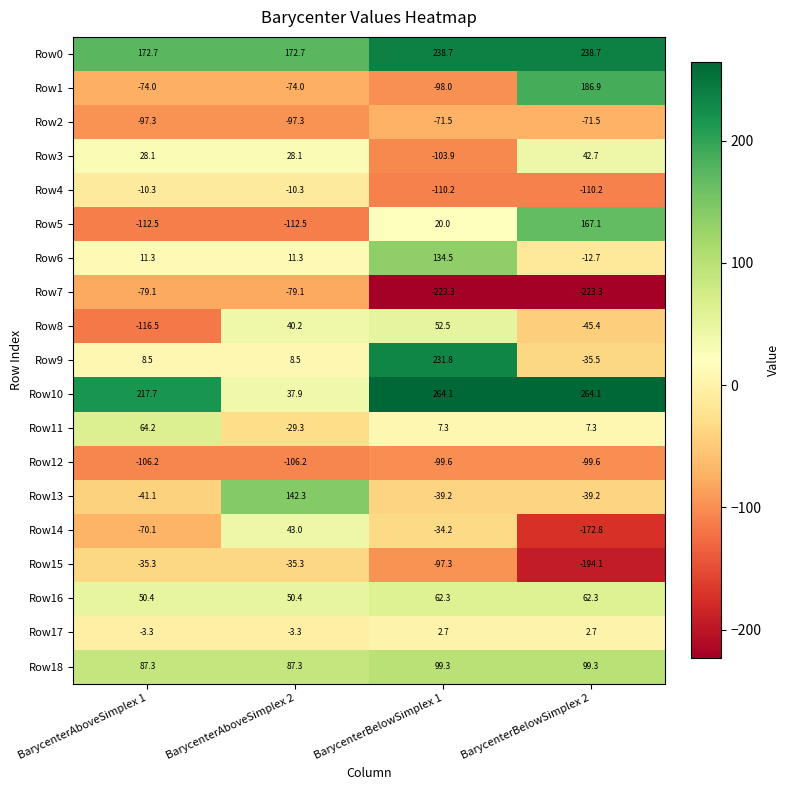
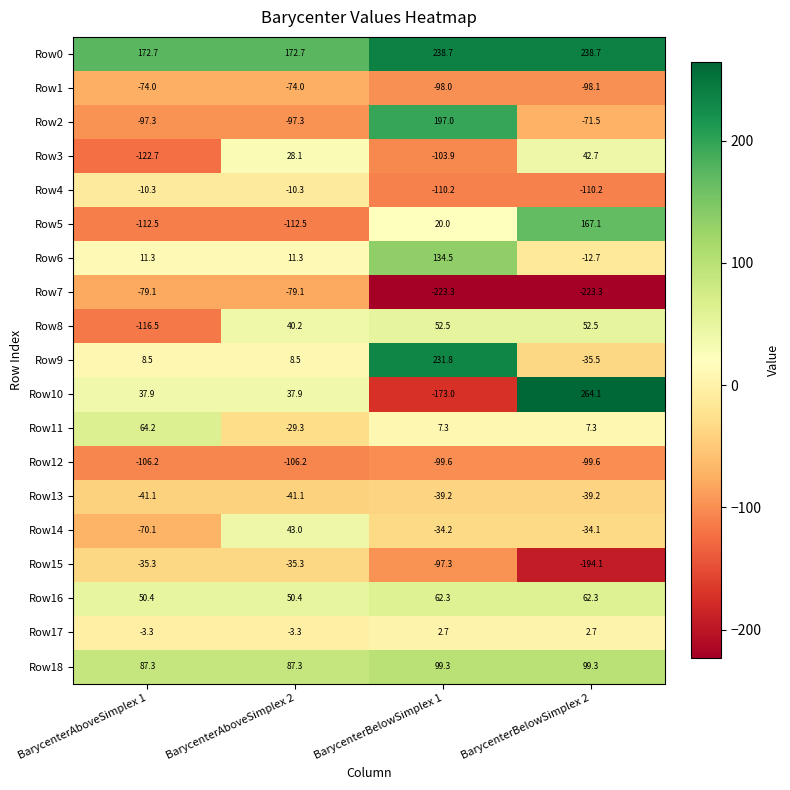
  {
    "Row0": {
      "BarycenterAboveSimplex 1": 172.7,
      "BarycenterAboveSimplex 2": 172.7,
      "BarycenterBelowSimplex 1": 238.7,
      "BarycenterBelowSimplex 2": 238.7
    },
    "Row1": {
      "BarycenterAboveSimplex 1": -74.0,
      "BarycenterAboveSimplex 2": -74.0,
      "BarycenterBelowSimplex 1": -98.0,
-     "BarycenterBelowSimplex 2": 186.9
+     "BarycenterBelowSimplex 2": -98.1
    },
    "Row2": {
      "BarycenterAboveSimplex 1": -97.3,
      "BarycenterAboveSimplex 2": -97.3,
-     "BarycenterBelowSimplex 1": -71.5,
+     "BarycenterBelowSimplex 1": 197.0,
      "BarycenterBelowSimplex 2": -71.5
    },
    "Row3": {
-     "BarycenterAboveSimplex 1": 28.1,
+     "BarycenterAboveSimplex 1": -122.7,
      "BarycenterAboveSimplex 2": 28.1,
      "BarycenterBelowSimplex 1": -103.9,
      "BarycenterBelowSimplex 2": 42.7
    },
    "Row4": {
      "BarycenterAboveSimplex 1": -10.3,
      "BarycenterAboveSimplex 2": -10.3,
      "BarycenterBelowSimplex 1": -110.2,
      "BarycenterBelowSimplex 2": -110.2
    },
    "Row5": {
      "BarycenterAboveSimplex 1": -112.5,
      "BarycenterAboveSimplex 2": -112.5,
      "BarycenterBelowSimplex 1": 20.0,
      "BarycenterBelowSimplex 2": 167.1
    },
    "Row6": {
      "BarycenterAboveSimplex 1": 11.3,
      "BarycenterAboveSimplex 2": 11.3,
      "BarycenterBelowSimplex 1": 134.5,
      "BarycenterBelowSimplex 2": -12.7
    },
    "Row7": {
      "BarycenterAboveSimplex 1": -79.1,
      "BarycenterAboveSimplex 2": -79.1,
      "BarycenterBelowSimplex 1": -223.3,
      "BarycenterBelowSimplex 2": -223.3
    },
    "Row8": {
      "BarycenterAboveSimplex 1": -116.5,
      "BarycenterAboveSimplex 2": 40.2,
      "BarycenterBelowSimplex 1": 52.5,
-     "BarycenterBelowSimplex 2": -45.4
+     "BarycenterBelowSimplex 2": 52.5
    },
    "Row9": {
      "BarycenterAboveSimplex 1": 8.5,
      "BarycenterAboveSimplex 2": 8.5,
      "BarycenterBelowSimplex 1": 231.8,
      "BarycenterBelowSimplex 2": -35.5
    },
    "Row10": {
-     "BarycenterAboveSimplex 1": 217.7,
+     "BarycenterAboveSimplex 1": 37.9,
      "BarycenterAboveSimplex 2": 37.9,
-     "BarycenterBelowSimplex 1": 264.1,
+     "BarycenterBelowSimplex 1": -173.0,
      "BarycenterBelowSimplex 2": 264.1
    },
    "Row11": {
      "BarycenterAboveSimplex 1": 64.2,
      "BarycenterAboveSimplex 2": -29.3,
      "BarycenterBelowSimplex 1": 7.3,
      "BarycenterBelowSimplex 2": 7.3
    },
    "Row12": {
      "BarycenterAboveSimplex 1": -106.2,
      "BarycenterAboveSimplex 2": -106.2,
      "BarycenterBelowSimplex 1": -99.6,
      "BarycenterBelowSimplex 2": -99.6
    },
    "Row13": {
      "BarycenterAboveSimplex 1": -41.1,
-     "BarycenterAboveSimplex 2": 142.3,
+     "BarycenterAboveSimplex 2": -41.1,
      "BarycenterBelowSimplex 1": -39.2,
      "BarycenterBelowSimplex 2": -39.2
    },
    "Row14": {
      "BarycenterAboveSimplex 1": -70.1,
      "BarycenterAboveSimplex 2": 43.0,
      "BarycenterBelowSimplex 1": -34.2,
-     "BarycenterBelowSimplex 2": -172.8
+     "BarycenterBelowSimplex 2": -34.1
    },
    "Row15": {
      "BarycenterAboveSimplex 1": -35.3,
      "BarycenterAboveSimplex 2": -35.3,
      "BarycenterBelowSimplex 1": -97.3,
      "BarycenterBelowSimplex 2": -194.1
    },
    "Row16": {
      "BarycenterAboveSimplex 1": 50.4,
      "BarycenterAboveSimplex 2": 50.4,
      "BarycenterBelowSimplex 1": 62.3,
      "BarycenterBelowSimplex 2": 62.3
    },
    "Row17": {
      "BarycenterAboveSimplex 1": -3.3,
      "BarycenterAboveSimplex 2": -3.3,
      "BarycenterBelowSimplex 1": 2.7,
      "BarycenterBelowSimplex 2": 2.7
    },
    "Row18": {
      "BarycenterAboveSimplex 1": 87.3,
      "BarycenterAboveSimplex 2": 87.3,
      "BarycenterBelowSimplex 1": 99.3,
      "BarycenterBelowSimplex 2": 99.3
    }
  }
